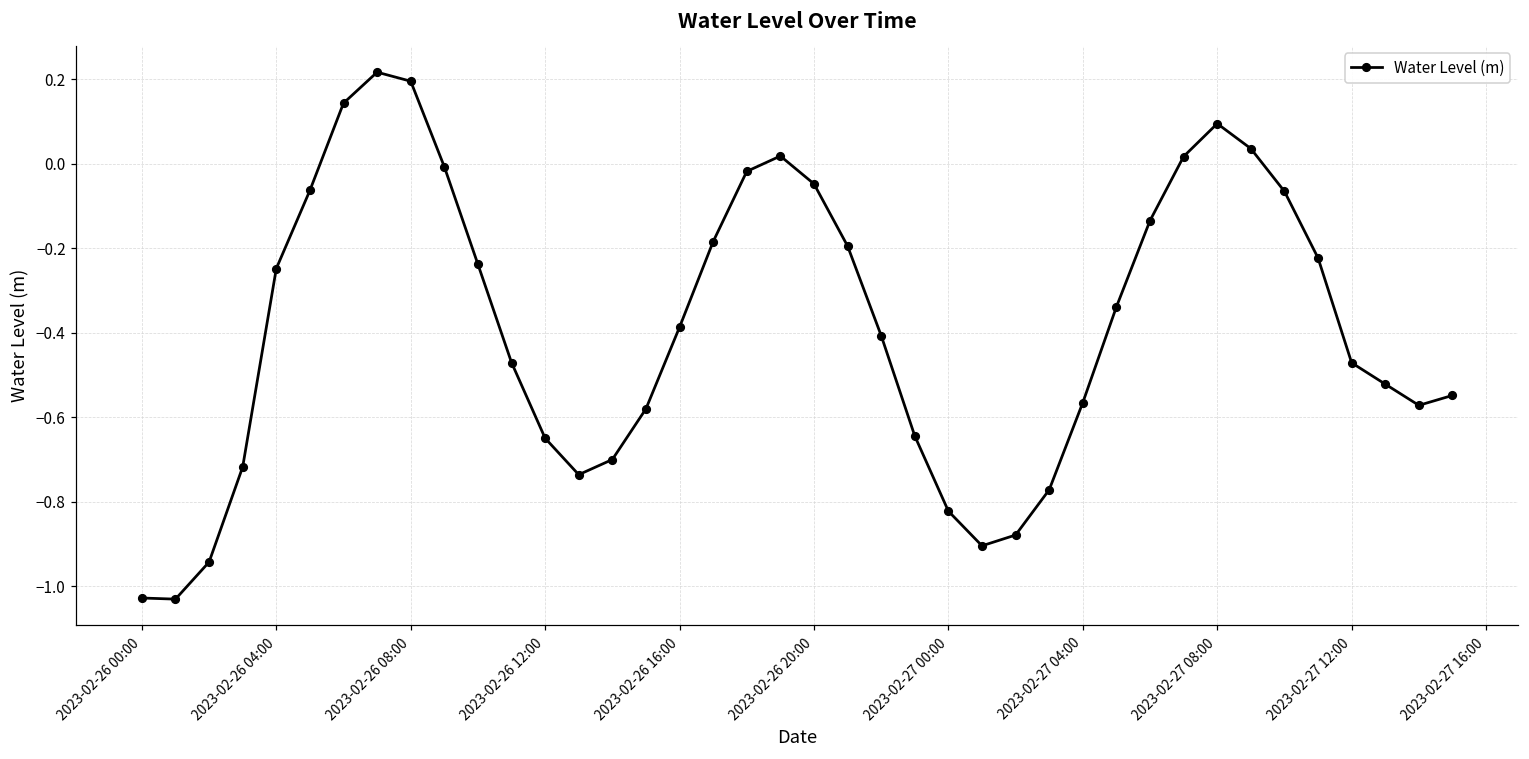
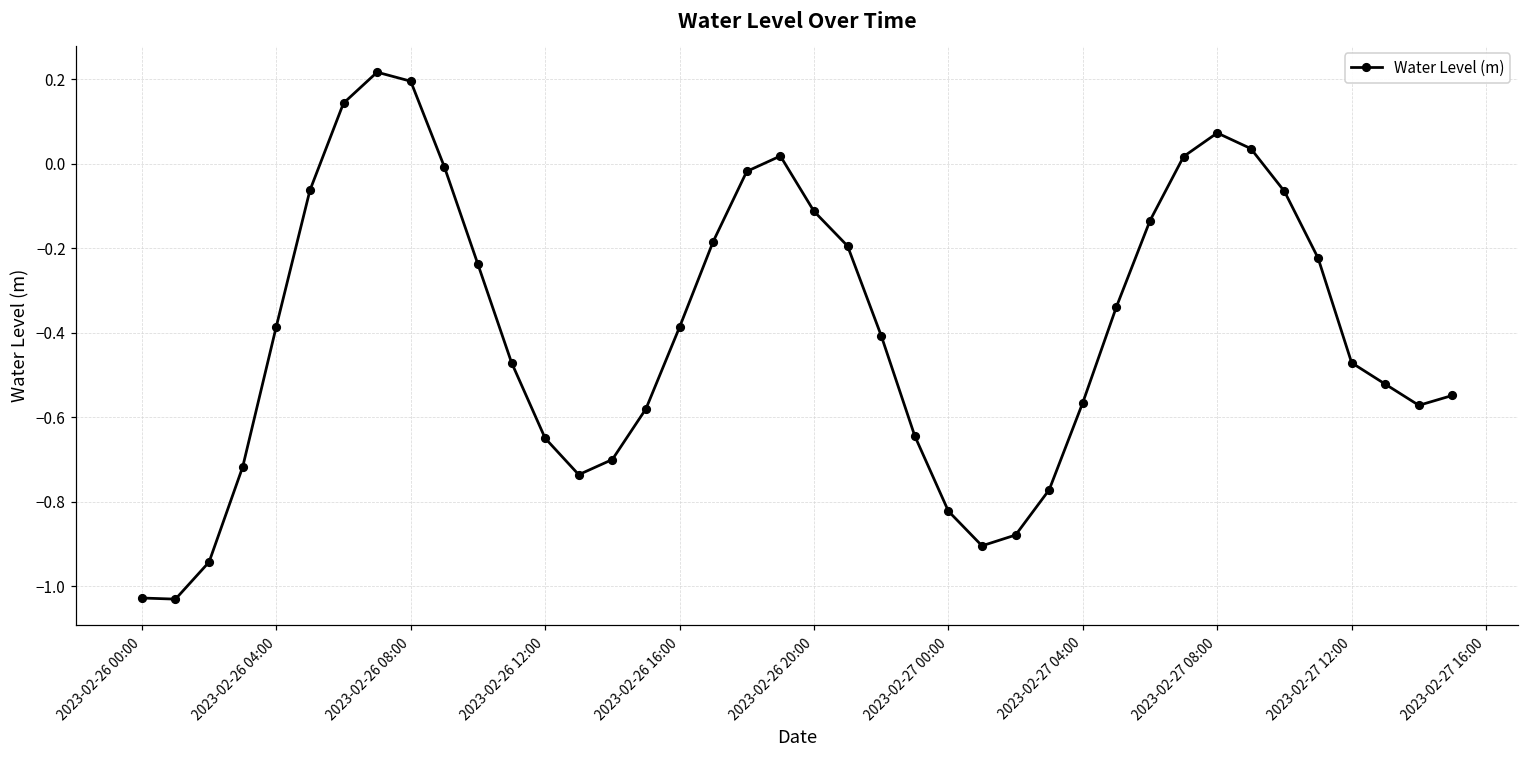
  {
    "2023-02-26 00:00": -1.03,
-   "2023-02-26 04:00": -0.25,
+   "2023-02-26 04:00": -0.39,
    "2023-02-26 08:00": 0.19,
    "2023-02-26 12:00": -0.65,
    "2023-02-26 16:00": -0.39,
-   "2023-02-26 20:00": -0.05,
+   "2023-02-26 20:00": -0.11,
    "2023-02-27 00:00": -0.82,
    "2023-02-27 04:00": -0.57,
-   "2023-02-27 08:00": 0.09,
+   "2023-02-27 08:00": 0.07,
    "2023-02-27 12:00": -0.47
  }
